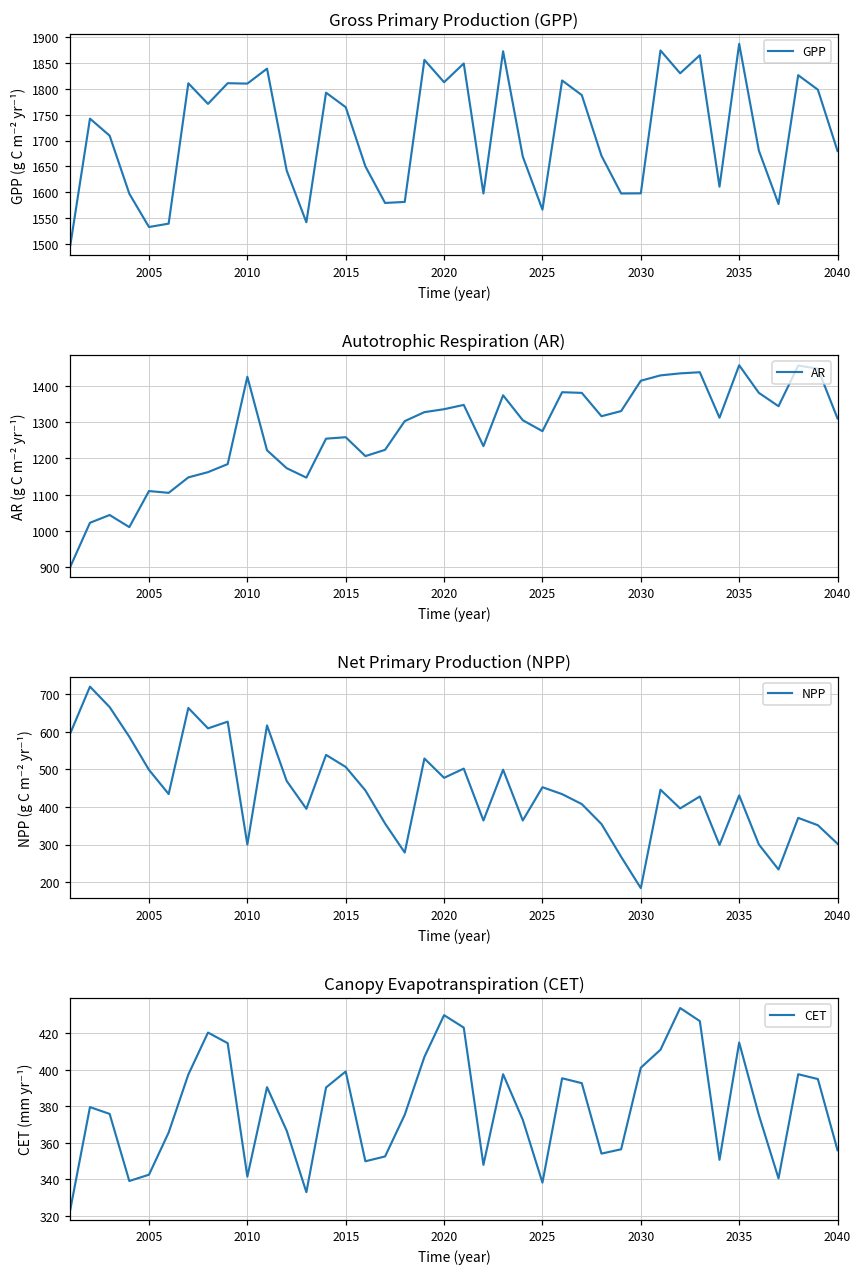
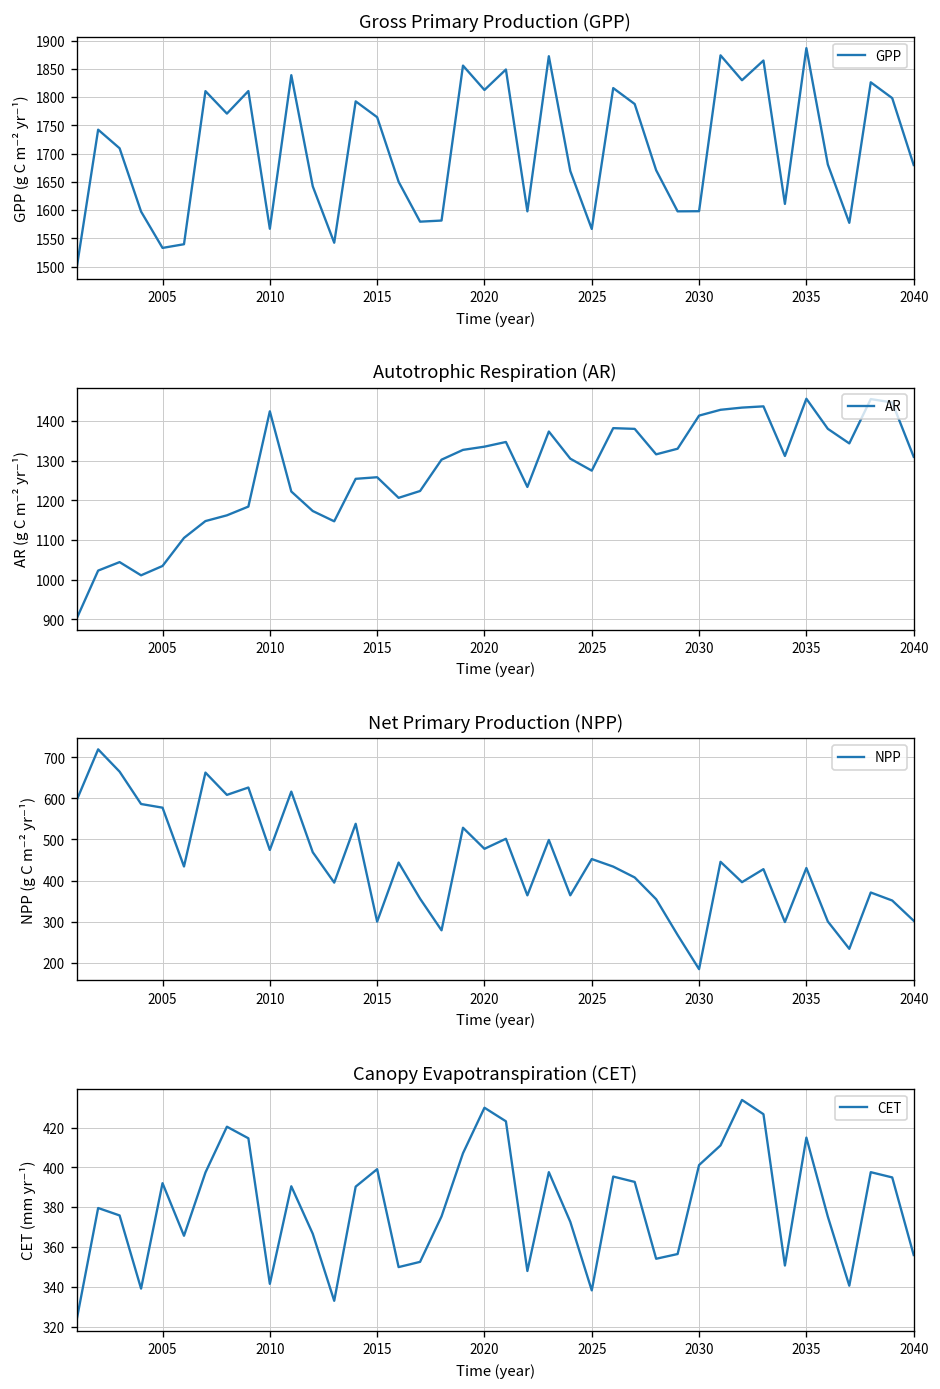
  {
    "Gross Primary Production (GPP)": {
      "2005": 1530,
-     "2010": 1810,
+     "2010": 1570,
      "2015": 1760,
      "2020": 1810,
      "2025": 1570,
      "2030": 1600,
      "2035": 1890,
      "2040": 1680
    },
    "Autotrophic Respiration (AR)": {
-     "2005": 1110,
+     "2005": 1030,
      "2010": 1420,
      "2015": 1260,
      "2020": 1340,
      "2025": 1270,
      "2030": 1410,
      "2035": 1460,
      "2040": 1310
    },
    "Net Primary Production (NPP)": {
-     "2005": 500,
-     "2010": 300,
-     "2015": 510,
+     "2005": 580,
+     "2010": 470,
+     "2015": 300,
      "2020": 480,
      "2025": 450,
      "2030": 180,
      "2035": 430,
      "2040": 300
    },
    "Canopy Evapotranspiration (CET)": {
-     "2005": 343,
+     "2005": 392,
      "2010": 342,
      "2015": 399,
      "2020": 430,
      "2025": 338,
      "2030": 401,
      "2035": 415,
      "2040": 356
    }
  }
